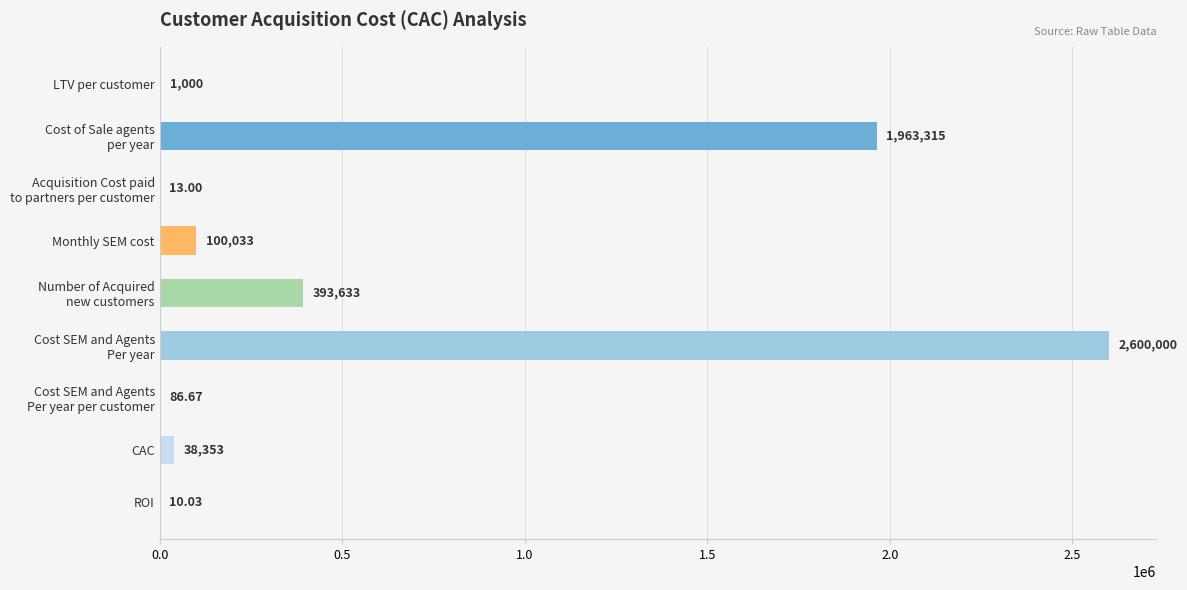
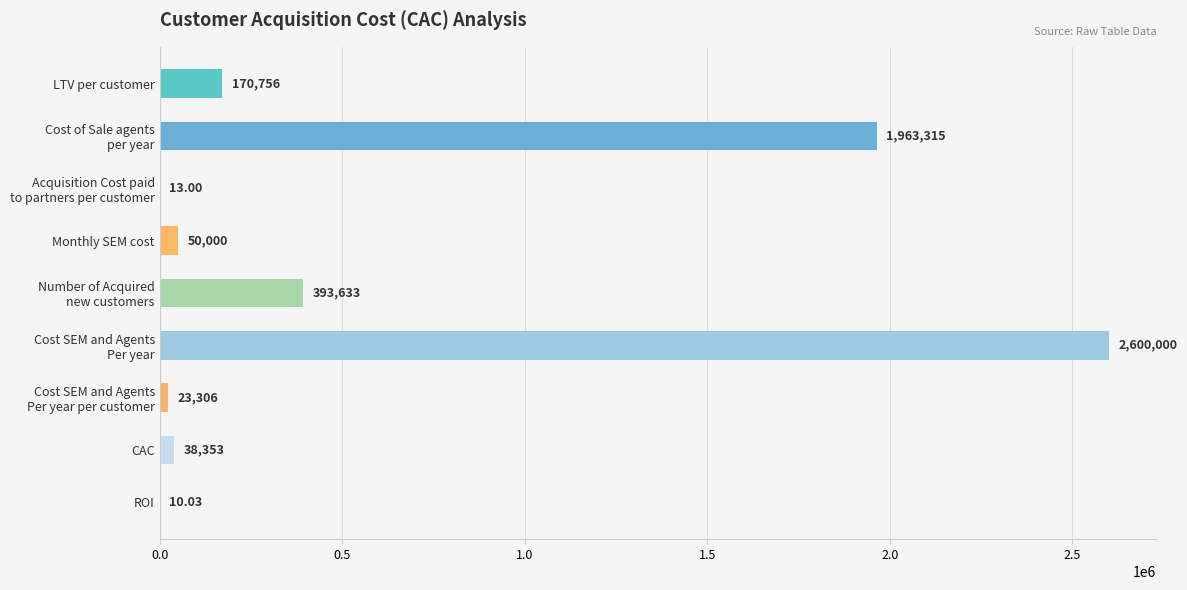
  {
-   "LTV per customer": "1,000",
+   "LTV per customer": "170,756",
    "Cost of Sale agents per year": "1,963,315",
    "Acquisition Cost paid to partners per customer": "13.00",
-   "Monthly SEM cost": "100,033",
+   "Monthly SEM cost": "50,000",
    "Number of Acquired new customers": "393,633",
    "Cost SEM and Agents Per year": "2,600,000",
-   "Cost SEM and Agents Per year per customer": "86.67",
+   "Cost SEM and Agents Per year per customer": "23,306",
    "CAC": "38,353",
    "ROI": "10.03"
  }
